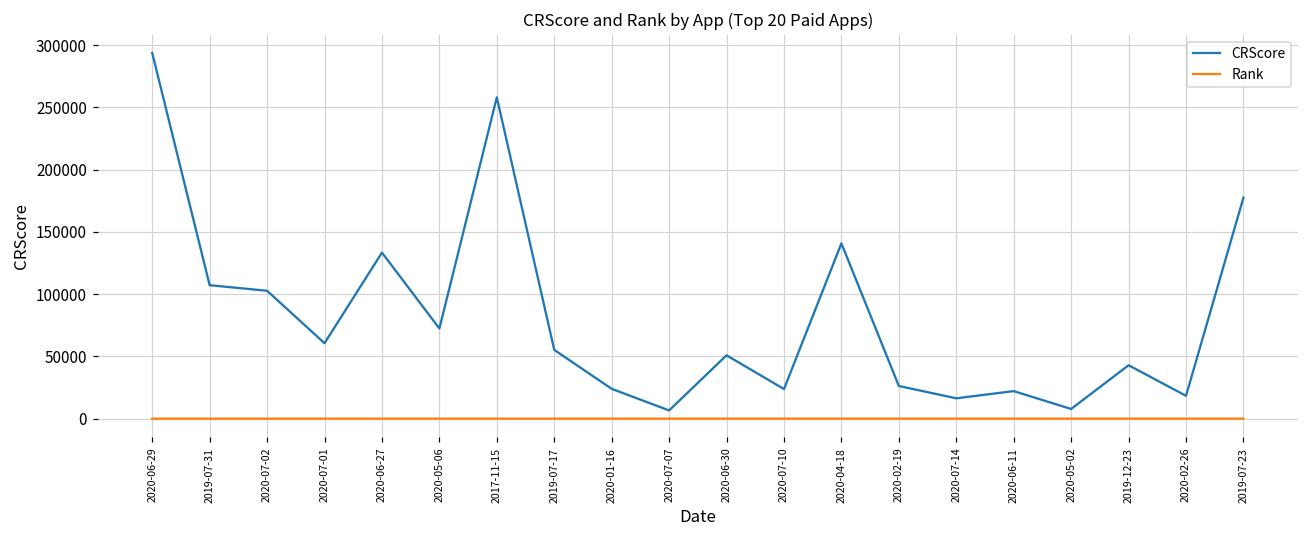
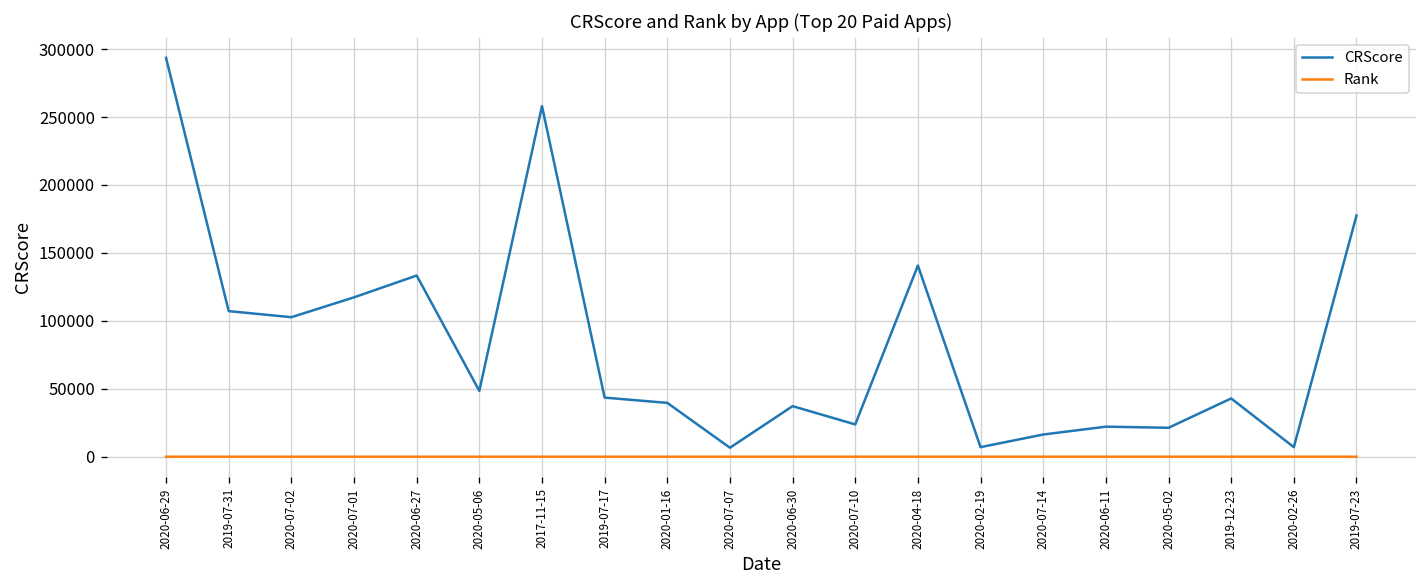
  {
    "CRScore": {
      "2020-06-29": 294000,
      "2019-07-31": 107000,
      "2020-07-02": 103000,
-     "2020-07-01": 61000,
+     "2020-07-01": 117000,
      "2020-06-27": 133000,
-     "2020-05-06": 72000,
+     "2020-05-06": 48000,
      "2017-11-15": 258000,
-     "2019-07-17": 55000,
-     "2020-01-16": 24000,
+     "2019-07-17": 44000,
+     "2020-01-16": 40000,
      "2020-07-07": 7000,
-     "2020-06-30": 51000,
+     "2020-06-30": 37000,
      "2020-07-10": 24000,
      "2020-04-18": 141000,
-     "2020-02-19": 26000,
+     "2020-02-19": 7000,
      "2020-07-14": 16000,
      "2020-06-11": 22000,
-     "2020-05-02": 8000,
+     "2020-05-02": 21000,
      "2019-12-23": 43000,
-     "2020-02-26": 18000,
+     "2020-02-26": 7000,
      "2019-07-23": 177000
    },
    "Rank": {
      "2020-06-29": 0,
      "2019-07-31": 0,
      "2020-07-02": 0,
      "2020-07-01": 0,
      "2020-06-27": 0,
      "2020-05-06": 0,
      "2017-11-15": 0,
      "2019-07-17": 0,
      "2020-01-16": 0,
      "2020-07-07": 0,
      "2020-06-30": 0,
      "2020-07-10": 0,
      "2020-04-18": 0,
      "2020-02-19": 0,
      "2020-07-14": 0,
      "2020-06-11": 0,
      "2020-05-02": 0,
      "2019-12-23": 0,
      "2020-02-26": 0,
      "2019-07-23": 0
    }
  }
